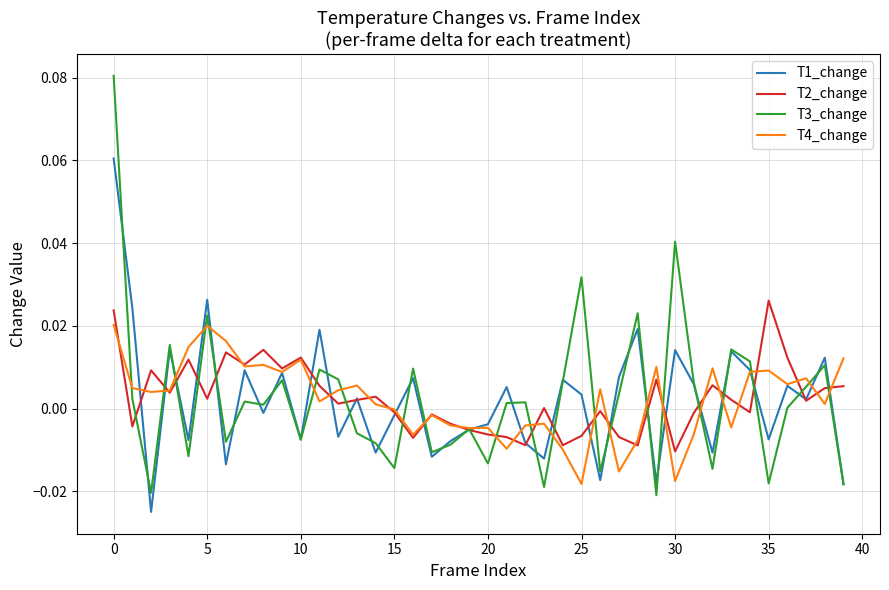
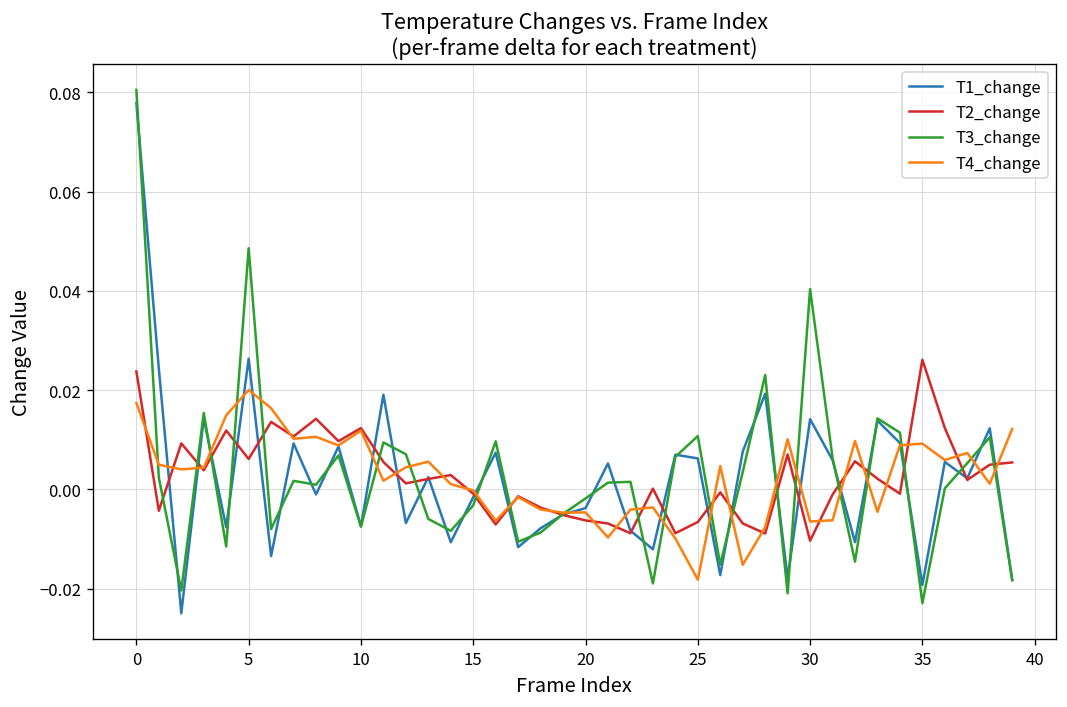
  {
    "T1_change": {
-     "0": 0.060,
+     "0": 0.078,
      "5": 0.026,
      "15": -0.002,
      "20": -0.004,
-     "25": 0.003,
+     "25": 0.006,
      "30": 0.014,
-     "35": -0.007
+     "35": -0.019
    },
    "T2_change": {
      "0": 0.024,
-     "5": 0.002,
+     "5": 0.006,
      "15": -0.001,
      "20": -0.006,
      "25": -0.007,
      "30": -0.010,
      "35": 0.026
    },
    "T3_change": {
      "0": 0.080,
-     "5": 0.023,
-     "15": -0.014,
-     "20": -0.013,
-     "25": 0.032,
+     "5": 0.049,
+     "15": -0.003,
+     "20": -0.002,
+     "25": 0.011,
      "30": 0.040,
-     "35": -0.018
+     "35": -0.023
    },
    "T4_change": {
-     "0": 0.020,
+     "0": 0.017,
      "5": 0.020,
      "15": 0.000,
      "20": -0.005,
      "25": -0.018,
-     "30": -0.018,
+     "30": -0.006,
      "35": 0.009
    }
  }
